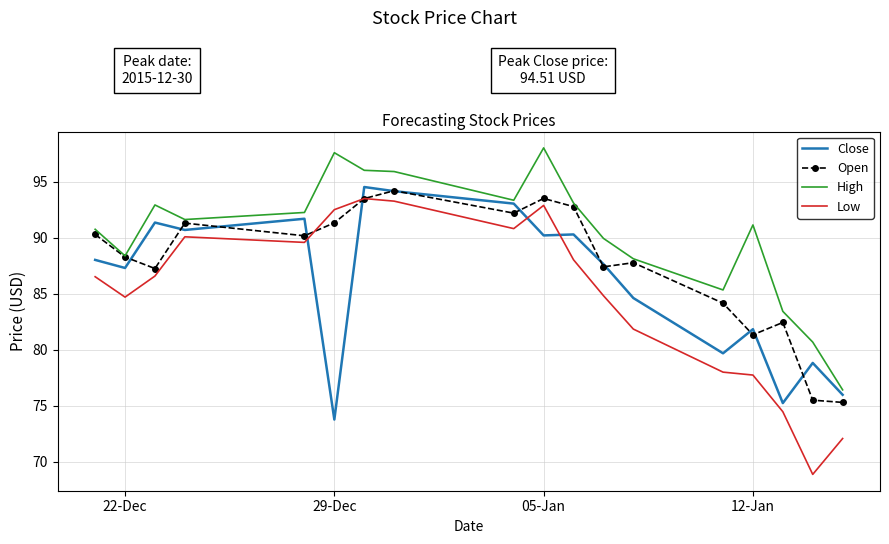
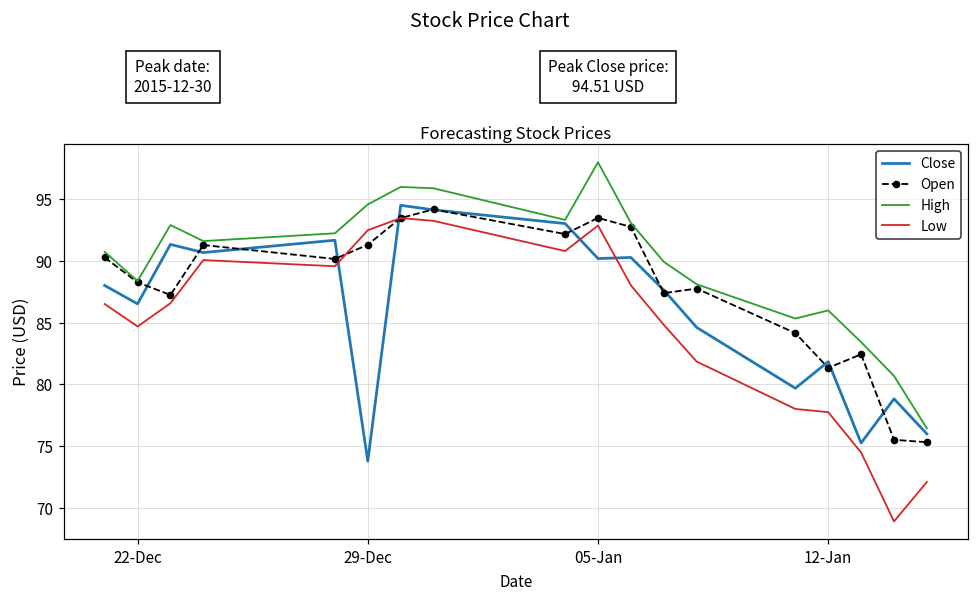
  {
    "Close": {
-     "22-Dec": 87.3,
+     "22-Dec": 86.5,
      "29-Dec": 73.8,
      "05-Jan": 90.2,
      "12-Jan": 81.8
    },
    "Open": {
      "29-Dec": 91.3,
      "05-Jan": 93.5,
      "12-Jan": 81.3
    },
    "High": {
-     "29-Dec": 97.6,
+     "29-Dec": 94.6,
      "05-Jan": 98.0,
-     "12-Jan": 91.1
+     "12-Jan": 86.0
    },
    "Low": {
      "22-Dec": 84.7,
      "29-Dec": 92.5,
      "05-Jan": 92.9,
      "12-Jan": 77.7
    }
  }
